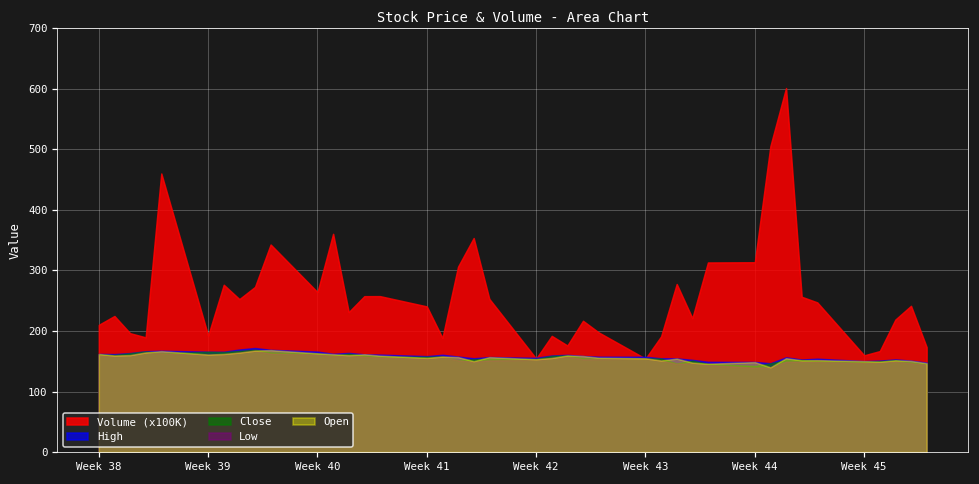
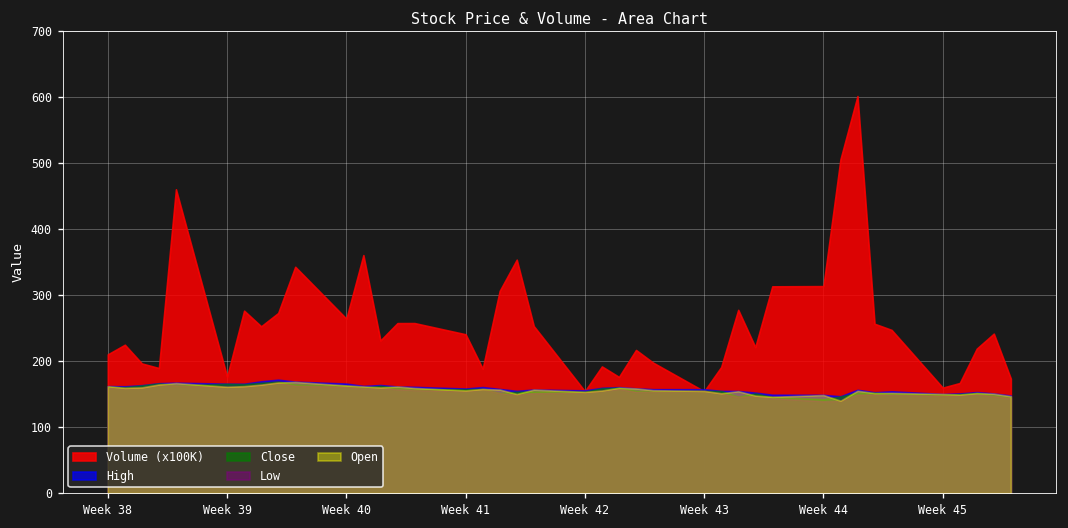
  {
    "Volume (x100K)": {
      "Week 38": 210,
-     "Week 39": 190,
+     "Week 39": 180,
      "Week 40": 260,
      "Week 41": 240,
      "Week 44": 310,
      "Week 45": 160
    }
  }
